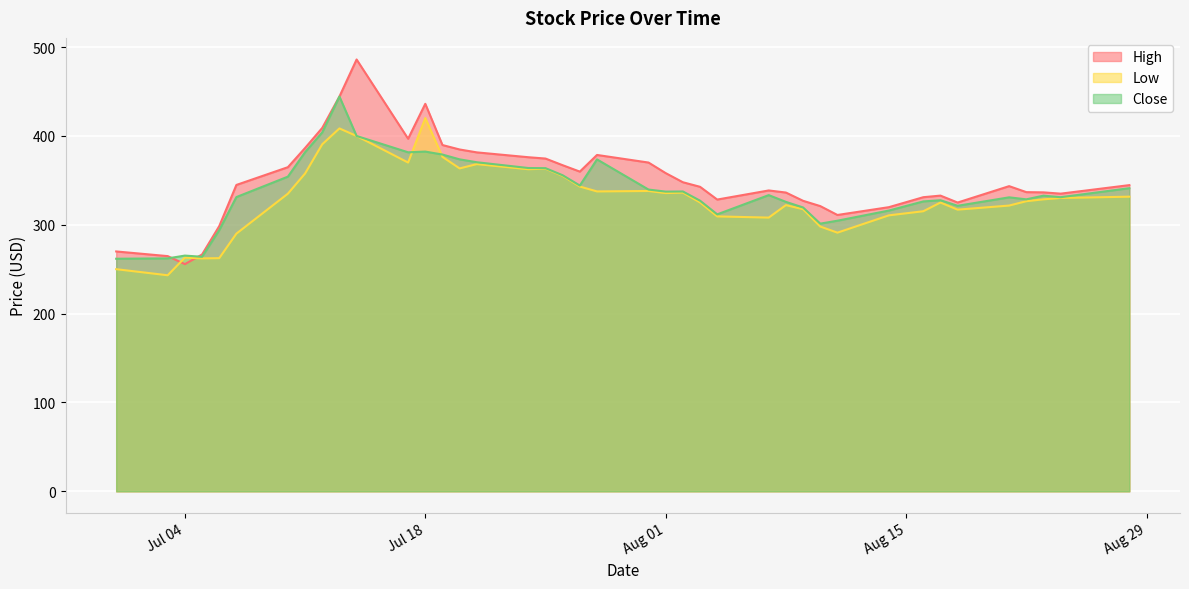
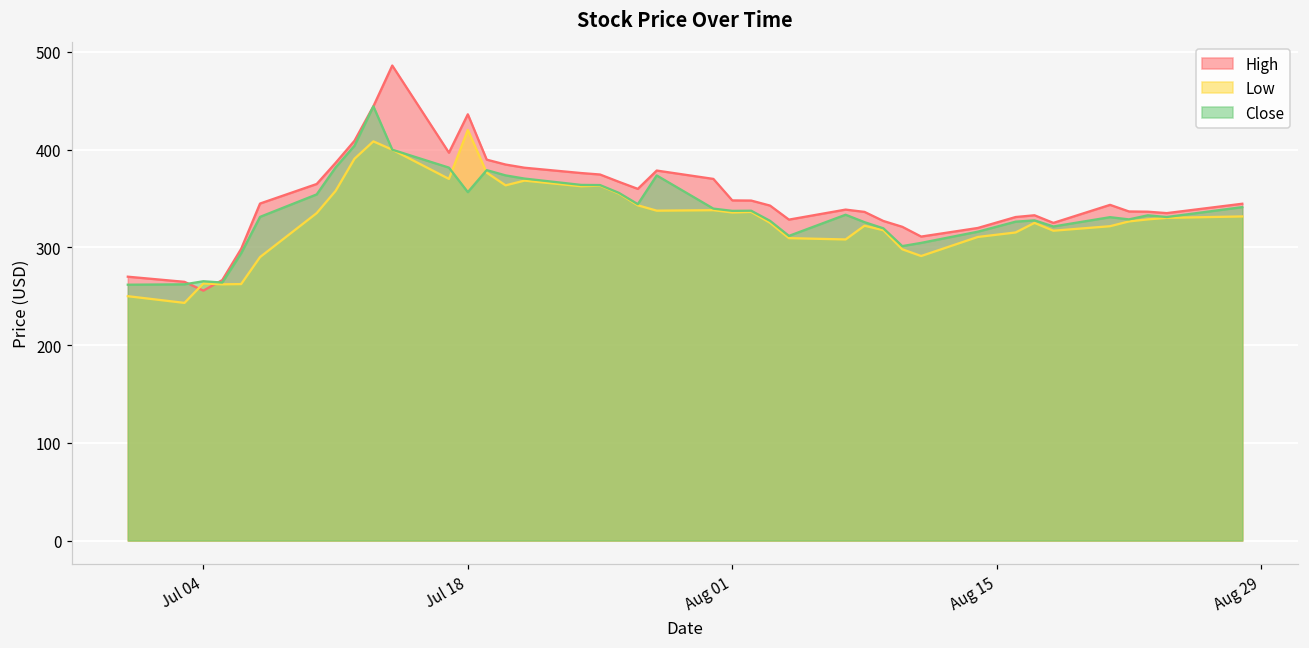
  {
    "High": {
      "Jul 04": 260,
      "Jul 18": 440,
-     "Aug 01": 360
+     "Aug 01": 350
    },
    "Low": {
      "Jul 18": 420
    },
    "Close": {
-     "Jul 18": 380
+     "Jul 18": 360
    }
  }
